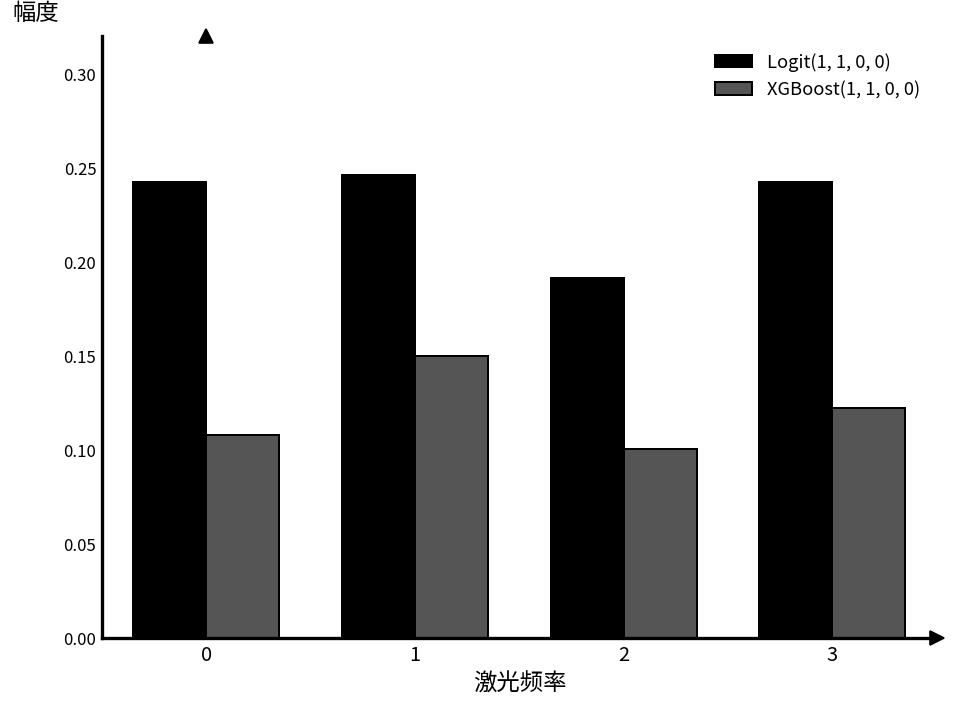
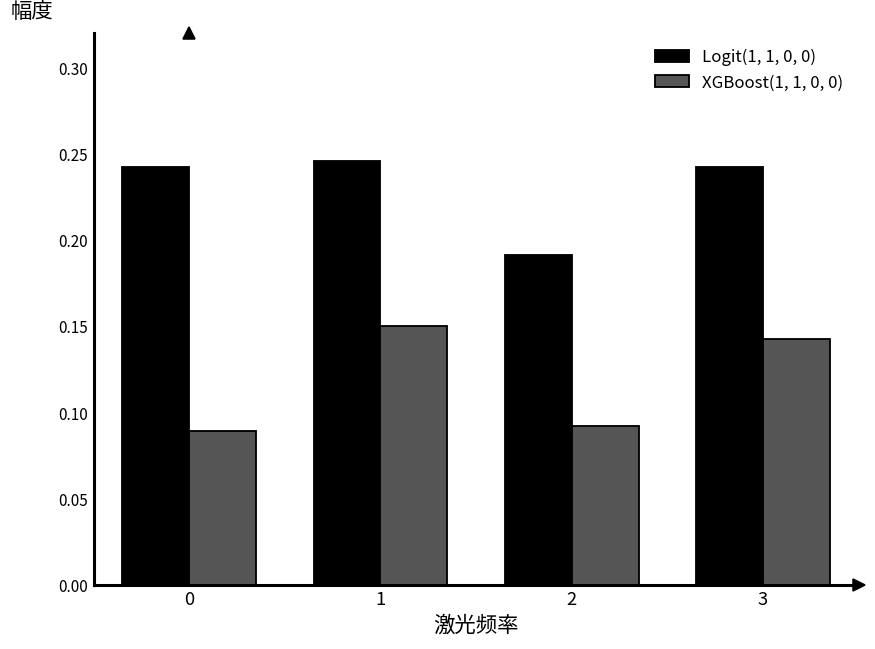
  {
    "Logit(1, 1, 0, 0)": {
      "0": 0.242,
      "1": 0.246,
      "2": 0.191,
      "3": 0.243
    },
    "XGBoost(1, 1, 0, 0)": {
-     "0": 0.108,
+     "0": 0.089,
      "1": 0.150,
-     "2": 0.100,
-     "3": 0.122
+     "2": 0.092,
+     "3": 0.143
    }
  }
